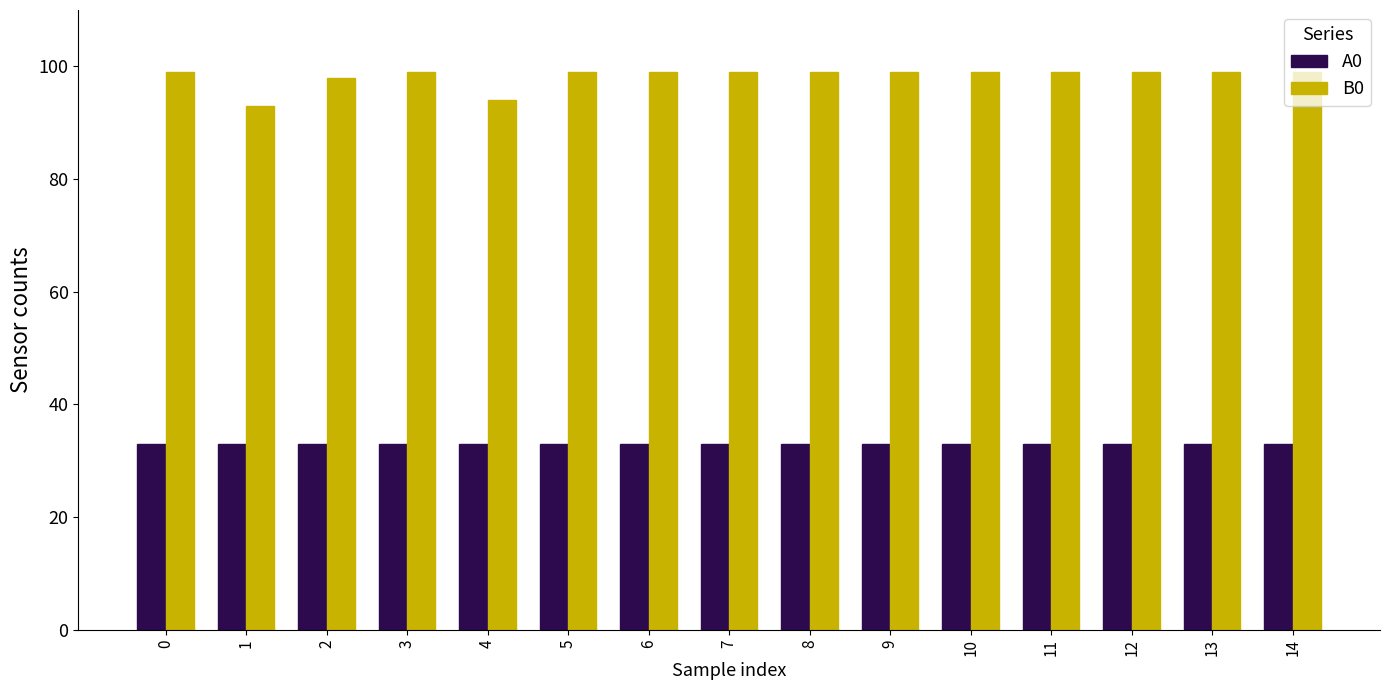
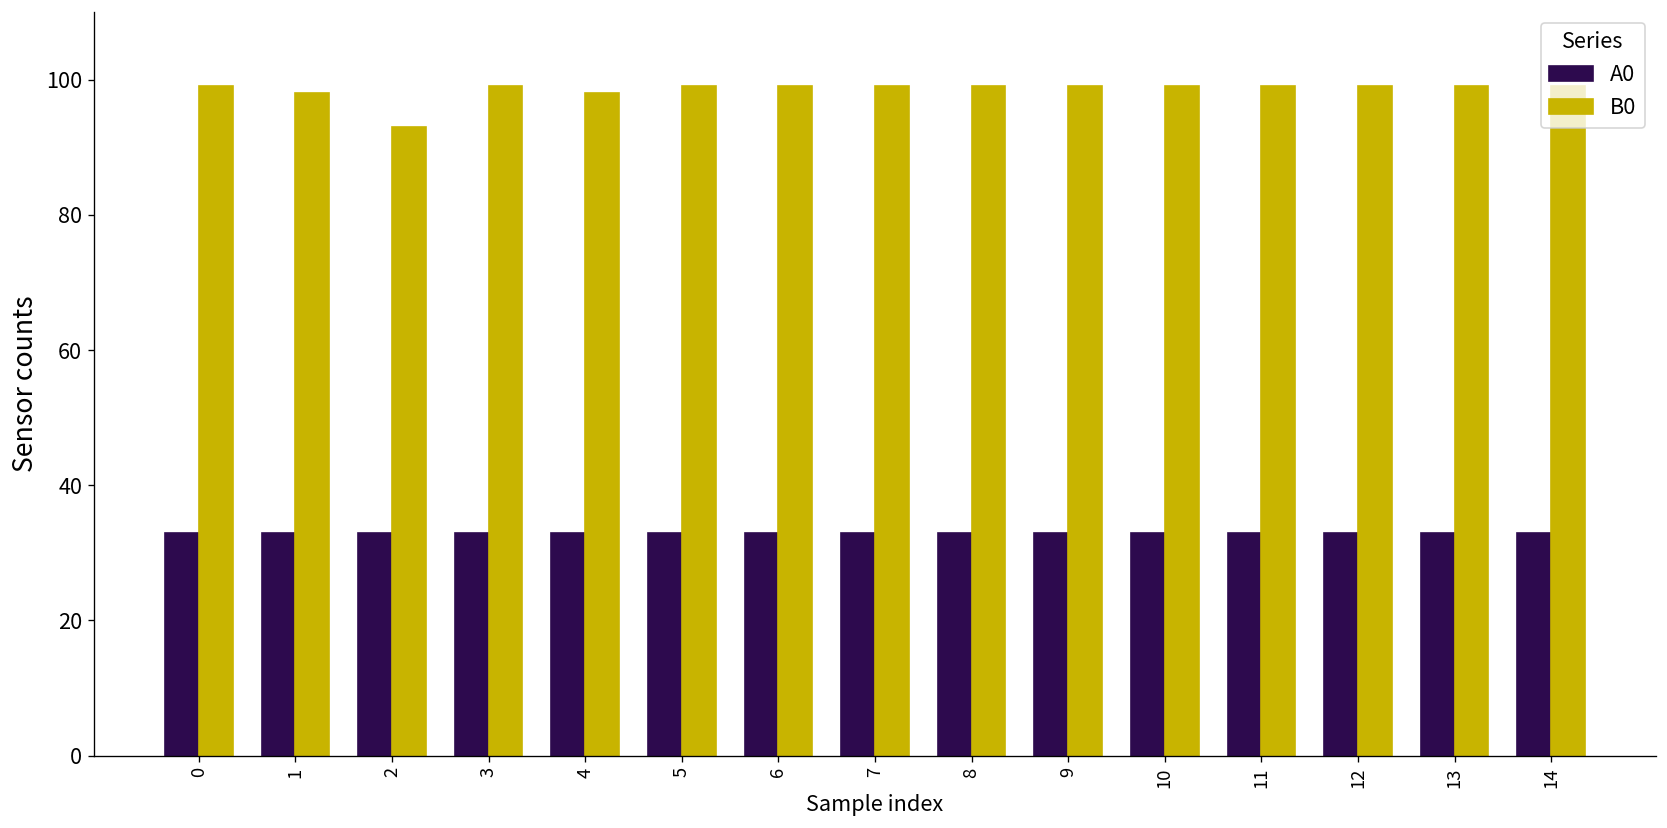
  {
    "A0": {
      "0": 33,
      "1": 33,
      "2": 33,
      "3": 33,
      "4": 33,
      "5": 33,
      "6": 33,
      "7": 33,
      "8": 33,
      "9": 33,
      "10": 33,
      "11": 33,
      "12": 33,
      "13": 33,
      "14": 33
    },
    "B0": {
      "0": 99,
-     "1": 93,
-     "2": 98,
+     "1": 98,
+     "2": 93,
      "3": 99,
-     "4": 94,
+     "4": 98,
      "5": 99,
      "6": 99,
      "7": 99,
      "8": 99,
      "9": 99,
      "10": 99,
      "11": 99,
      "12": 99,
      "13": 99
    }
  }
